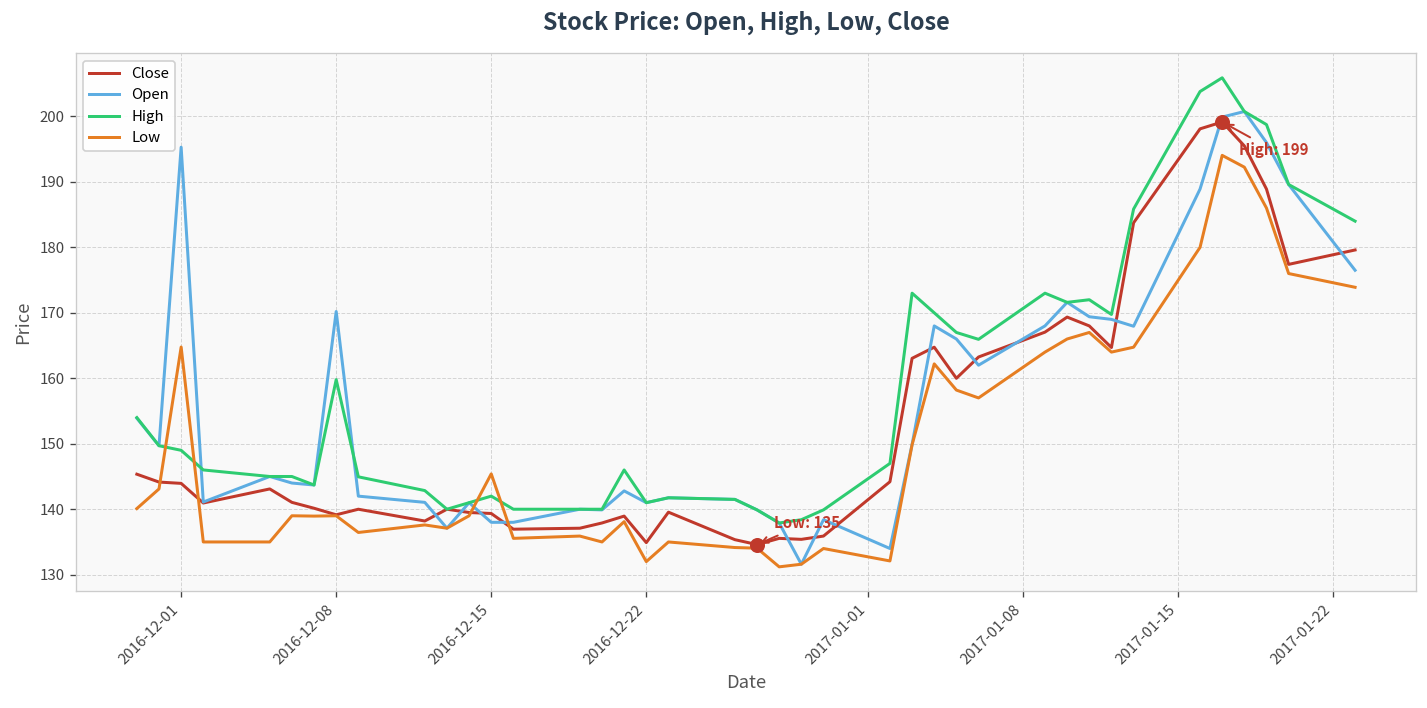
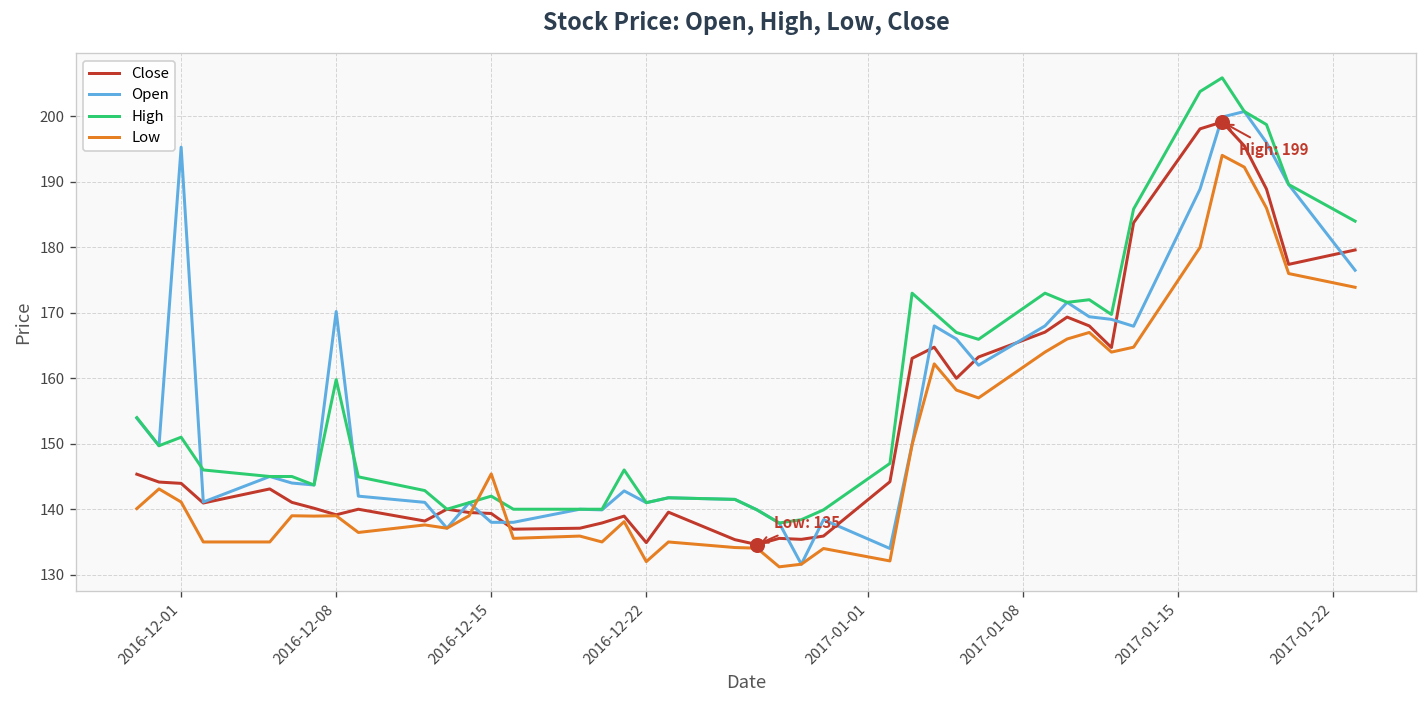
  {
    "Open": {
      "2016-12-01": 195,
      "2016-12-08": 170,
      "2016-12-15": 138
    },
    "High": {
-     "2016-12-01": 149,
+     "2016-12-01": 151,
      "2016-12-08": 160,
      "2016-12-15": 142
    },
    "Low": {
-     "2016-12-01": 165,
+     "2016-12-01": 141,
      "2016-12-15": 145,
      "2016-12-22": 132
    }
  }
